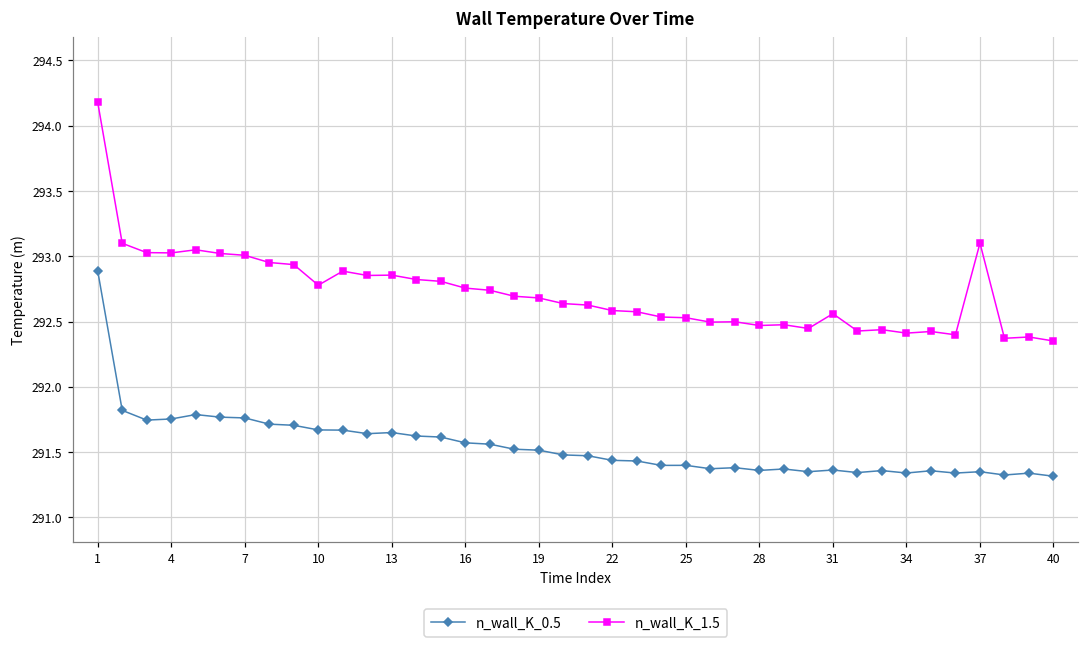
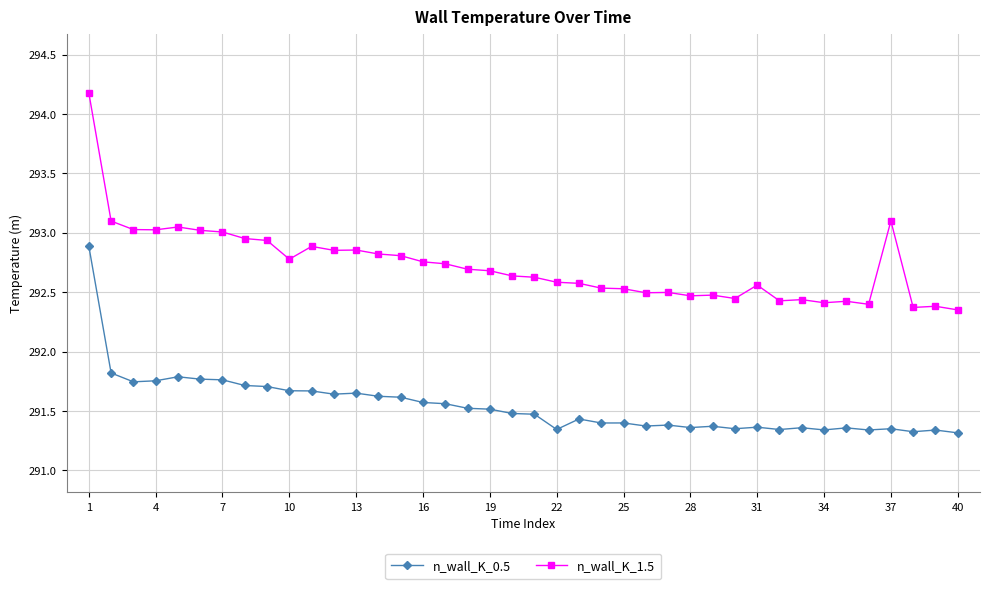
  {
    "n_wall_K_0.5": {
      "1": 292.89,
      "4": 291.75,
      "7": 291.76,
      "10": 291.67,
      "13": 291.65,
      "16": 291.57,
      "19": 291.52,
-     "22": 291.44,
+     "22": 291.34,
      "25": 291.40,
      "28": 291.36,
      "31": 291.36,
      "34": 291.34,
      "37": 291.35,
      "40": 291.32
    },
    "n_wall_K_1.5": {
      "1": 294.18,
      "4": 293.03,
      "7": 293.01,
      "10": 292.78,
      "13": 292.86,
      "16": 292.76,
      "19": 292.68,
      "22": 292.58,
      "25": 292.53,
      "28": 292.47,
      "31": 292.56,
      "34": 292.41,
      "37": 293.10,
      "40": 292.35
    }
  }
